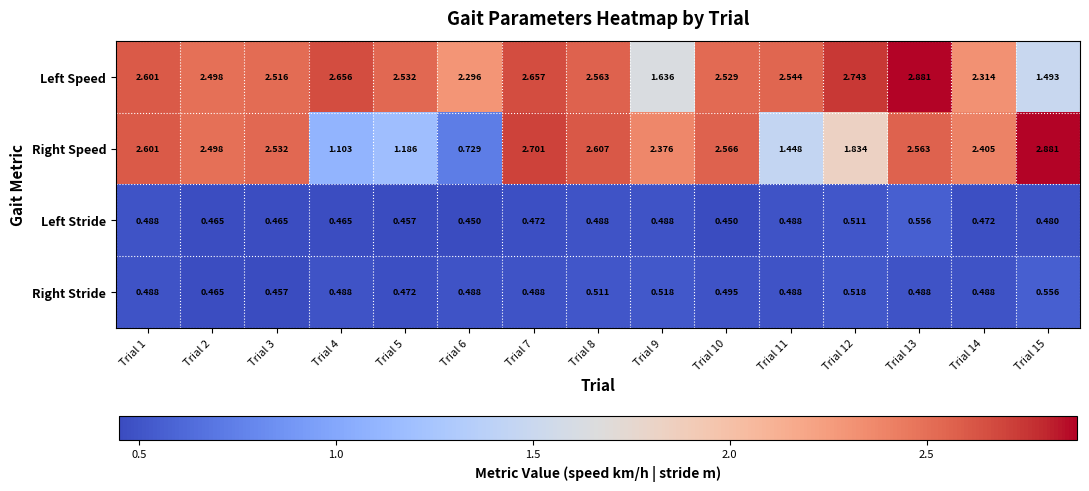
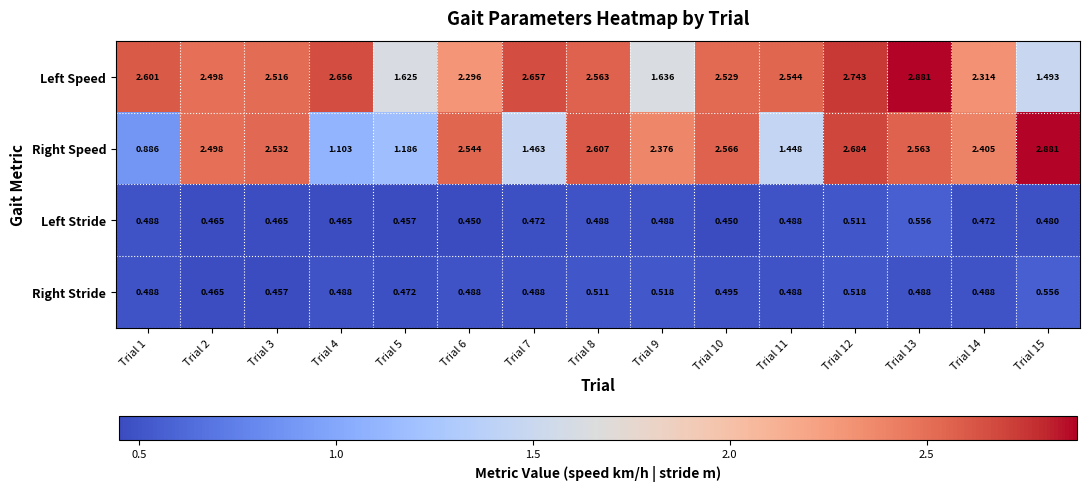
  {
    "Left Speed": {
      "Trial 1": 2.601,
      "Trial 2": 2.498,
      "Trial 3": 2.516,
      "Trial 4": 2.656,
-     "Trial 5": 2.532,
+     "Trial 5": 1.625,
      "Trial 6": 2.296,
      "Trial 7": 2.657,
      "Trial 8": 2.563,
      "Trial 9": 1.636,
      "Trial 10": 2.529,
      "Trial 11": 2.544,
      "Trial 12": 2.743,
      "Trial 13": 2.881,
      "Trial 14": 2.314,
      "Trial 15": 1.493
    },
    "Right Speed": {
-     "Trial 1": 2.601,
+     "Trial 1": 0.886,
      "Trial 2": 2.498,
      "Trial 3": 2.532,
      "Trial 4": 1.103,
      "Trial 5": 1.186,
-     "Trial 6": 0.729,
-     "Trial 7": 2.701,
+     "Trial 6": 2.544,
+     "Trial 7": 1.463,
      "Trial 8": 2.607,
      "Trial 9": 2.376,
      "Trial 10": 2.566,
      "Trial 11": 1.448,
-     "Trial 12": 1.834,
+     "Trial 12": 2.684,
      "Trial 13": 2.563,
      "Trial 14": 2.405,
      "Trial 15": 2.881
    },
    "Left Stride": {
      "Trial 1": 0.488,
      "Trial 2": 0.465,
      "Trial 3": 0.465,
      "Trial 4": 0.465,
      "Trial 5": 0.457,
      "Trial 6": 0.450,
      "Trial 7": 0.472,
      "Trial 8": 0.488,
      "Trial 9": 0.488,
      "Trial 10": 0.450,
      "Trial 11": 0.488,
      "Trial 12": 0.511,
      "Trial 13": 0.556,
      "Trial 14": 0.472,
      "Trial 15": 0.480
    },
    "Right Stride": {
      "Trial 1": 0.488,
      "Trial 2": 0.465,
      "Trial 3": 0.457,
      "Trial 4": 0.488,
      "Trial 5": 0.472,
      "Trial 6": 0.488,
      "Trial 7": 0.488,
      "Trial 8": 0.511,
      "Trial 9": 0.518,
      "Trial 10": 0.495,
      "Trial 11": 0.488,
      "Trial 12": 0.518,
      "Trial 13": 0.488,
      "Trial 14": 0.488,
      "Trial 15": 0.556
    }
  }
